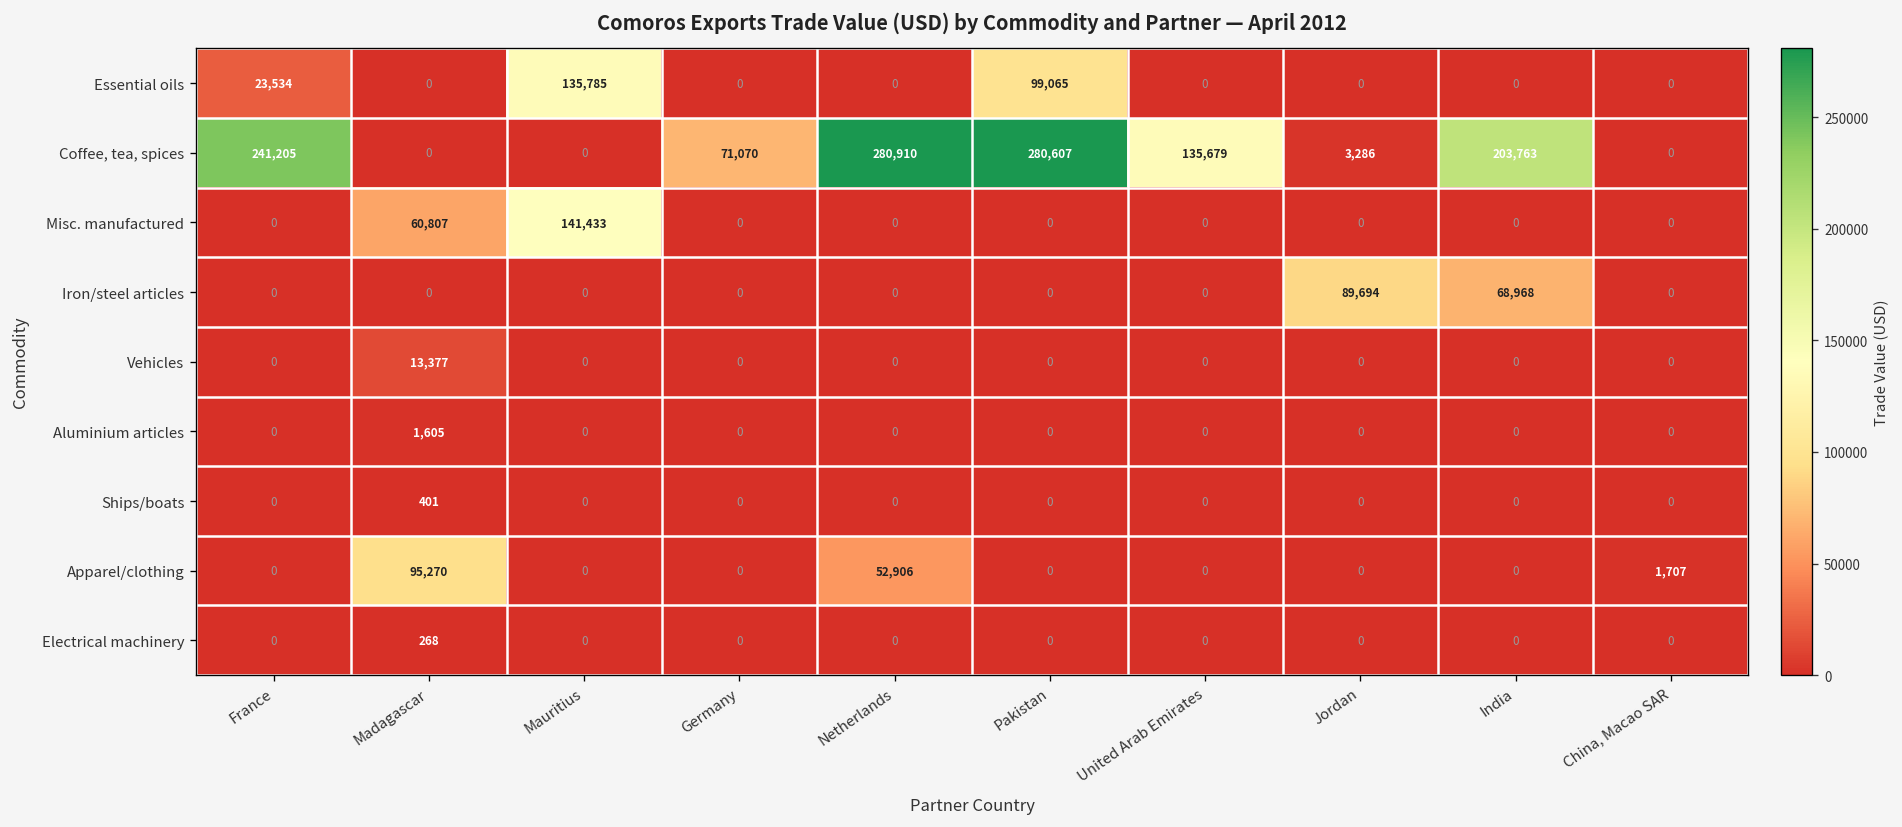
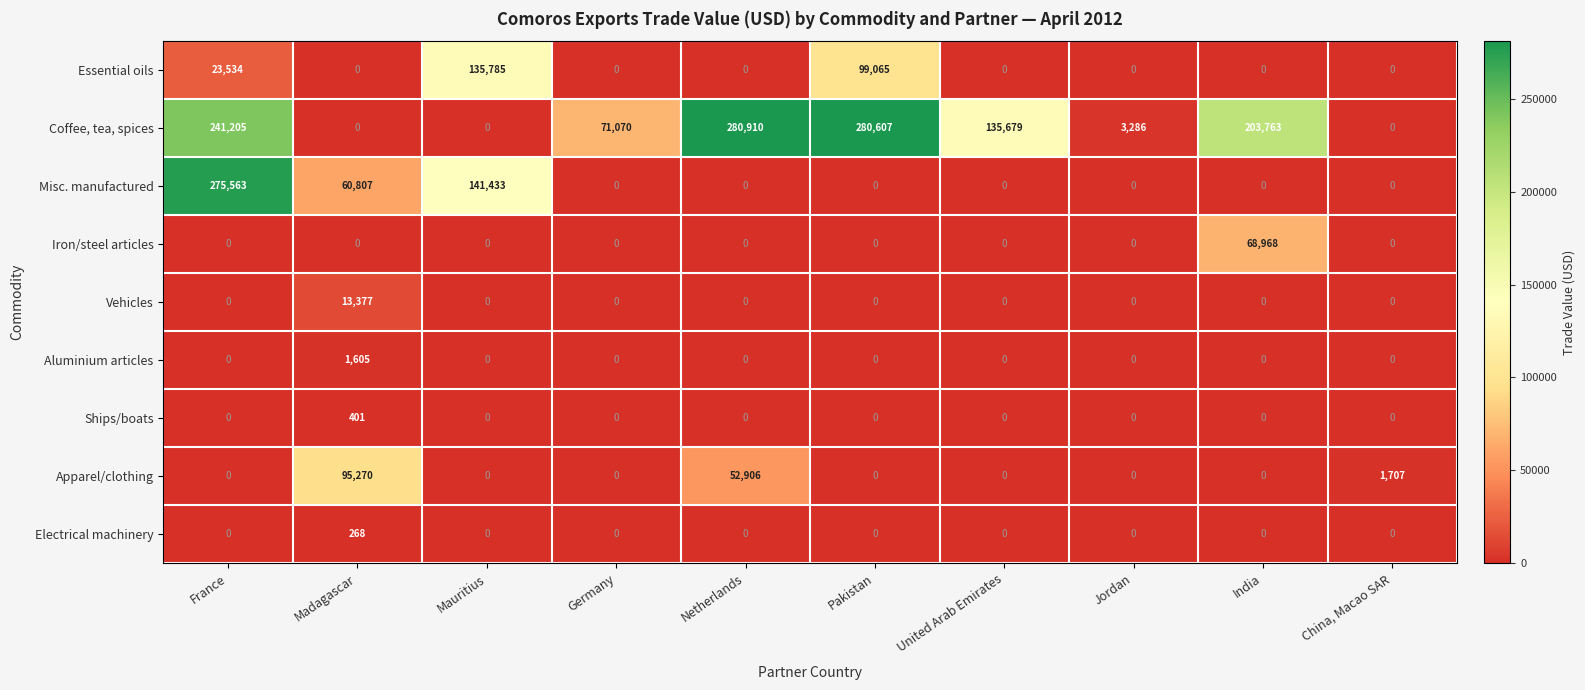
  {
    "Essential oils": {
      "France": "23,534",
      "Madagascar": "0",
      "Mauritius": "135,785",
      "Germany": "0",
      "Netherlands": "0",
      "Pakistan": "99,065",
      "United Arab Emirates": "0",
      "Jordan": "0",
      "India": "0",
      "China, Macao SAR": "0"
    },
    "Coffee, tea, spices": {
      "France": "241,205",
      "Madagascar": "0",
      "Mauritius": "0",
      "Germany": "71,070",
      "Netherlands": "280,910",
      "Pakistan": "280,607",
      "United Arab Emirates": "135,679",
      "Jordan": "3,286",
      "India": "203,763",
      "China, Macao SAR": "0"
    },
    "Misc. manufactured": {
-     "France": "0",
+     "France": "275,563",
      "Madagascar": "60,807",
      "Mauritius": "141,433",
      "Germany": "0",
      "Netherlands": "0",
      "Pakistan": "0",
      "United Arab Emirates": "0",
      "Jordan": "0",
      "India": "0",
      "China, Macao SAR": "0"
    },
    "Iron/steel articles": {
      "France": "0",
      "Madagascar": "0",
      "Mauritius": "0",
      "Germany": "0",
      "Netherlands": "0",
      "Pakistan": "0",
      "United Arab Emirates": "0",
-     "Jordan": "89,694",
+     "Jordan": "0",
      "India": "68,968",
      "China, Macao SAR": "0"
    },
    "Vehicles": {
      "France": "0",
      "Madagascar": "13,377",
      "Mauritius": "0",
      "Germany": "0",
      "Netherlands": "0",
      "Pakistan": "0",
      "United Arab Emirates": "0",
      "Jordan": "0",
      "India": "0",
      "China, Macao SAR": "0"
    },
    "Aluminium articles": {
      "France": "0",
      "Madagascar": "1,605",
      "Mauritius": "0",
      "Germany": "0",
      "Netherlands": "0",
      "Pakistan": "0",
      "United Arab Emirates": "0",
      "Jordan": "0",
      "India": "0",
      "China, Macao SAR": "0"
    },
    "Ships/boats": {
      "France": "0",
      "Madagascar": "401",
      "Mauritius": "0",
      "Germany": "0",
      "Netherlands": "0",
      "Pakistan": "0",
      "United Arab Emirates": "0",
      "Jordan": "0",
      "India": "0",
      "China, Macao SAR": "0"
    },
    "Apparel/clothing": {
      "France": "0",
      "Madagascar": "95,270",
      "Mauritius": "0",
      "Germany": "0",
      "Netherlands": "52,906",
      "Pakistan": "0",
      "United Arab Emirates": "0",
      "Jordan": "0",
      "India": "0",
      "China, Macao SAR": "1,707"
    },
    "Electrical machinery": {
      "France": "0",
      "Madagascar": "268",
      "Mauritius": "0",
      "Germany": "0",
      "Netherlands": "0",
      "Pakistan": "0",
      "United Arab Emirates": "0",
      "Jordan": "0",
      "India": "0",
      "China, Macao SAR": "0"
    }
  }
